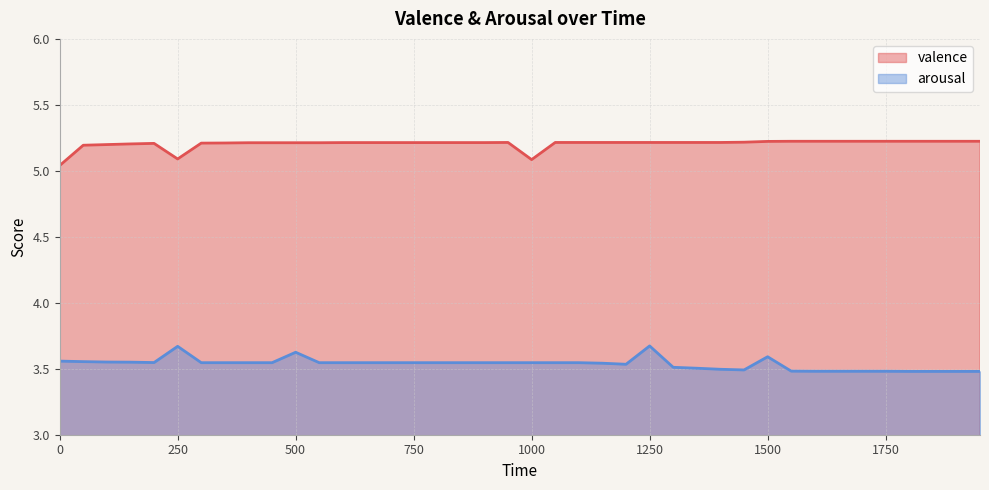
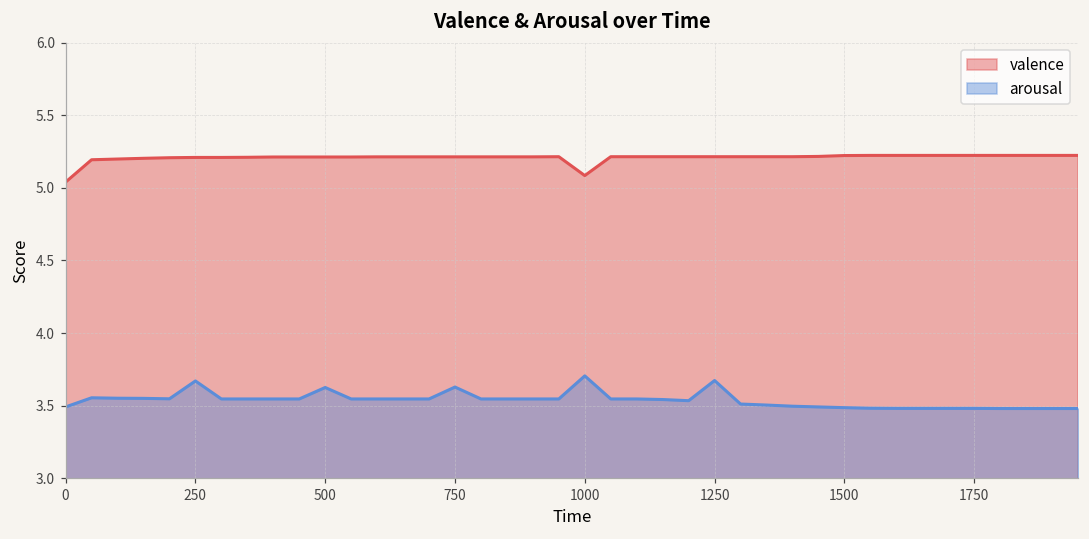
  {
    "valence": {
      "0": 5.04,
-     "250": 5.09,
+     "250": 5.21,
      "500": 5.21,
      "750": 5.21,
      "1000": 5.09,
      "1250": 5.22,
      "1500": 5.22,
      "1750": 5.22
    },
    "arousal": {
-     "0": 3.56,
+     "0": 3.49,
      "250": 3.67,
      "500": 3.63,
-     "750": 3.55,
-     "1000": 3.55,
+     "750": 3.63,
+     "1000": 3.71,
      "1250": 3.67,
-     "1500": 3.59,
+     "1500": 3.49,
      "1750": 3.48
    }
  }
